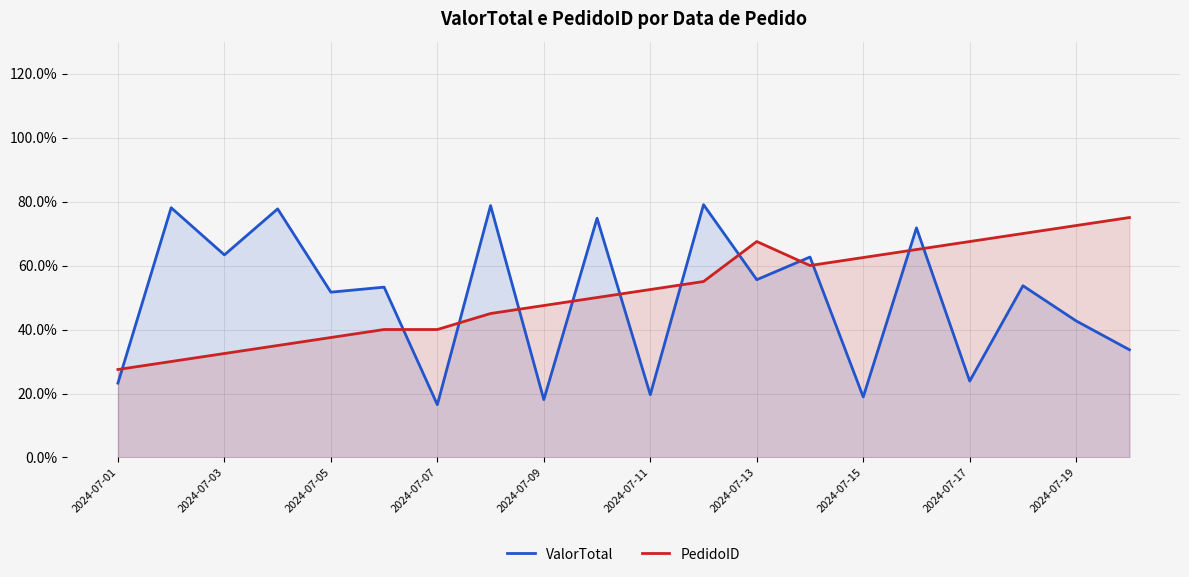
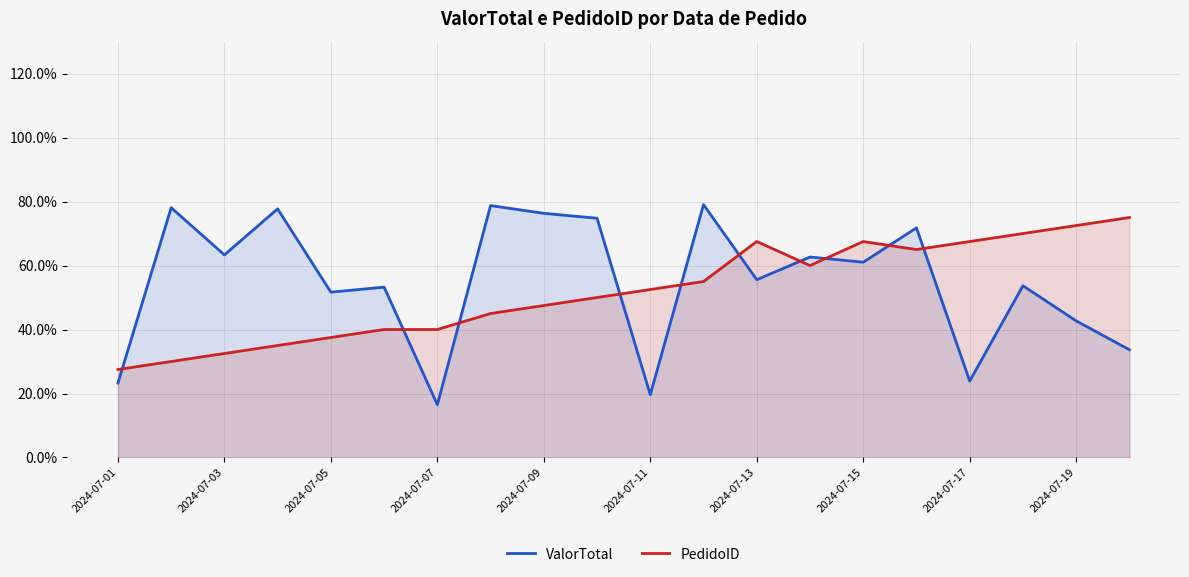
  {
    "ValorTotal": {
      "2024-07-01": "23%",
      "2024-07-03": "63%",
      "2024-07-05": "52%",
      "2024-07-07": "17%",
-     "2024-07-09": "18%",
+     "2024-07-09": "76%",
      "2024-07-11": "20%",
      "2024-07-13": "56%",
-     "2024-07-15": "19%",
+     "2024-07-15": "61%",
      "2024-07-17": "24%",
      "2024-07-19": "43%"
    },
    "PedidoID": {
      "2024-07-01": "28%",
      "2024-07-03": "33%",
      "2024-07-05": "38%",
      "2024-07-07": "40%",
      "2024-07-09": "48%",
      "2024-07-11": "53%",
      "2024-07-13": "68%",
-     "2024-07-15": "63%",
+     "2024-07-15": "68%",
      "2024-07-17": "68%",
      "2024-07-19": "73%"
    }
  }
